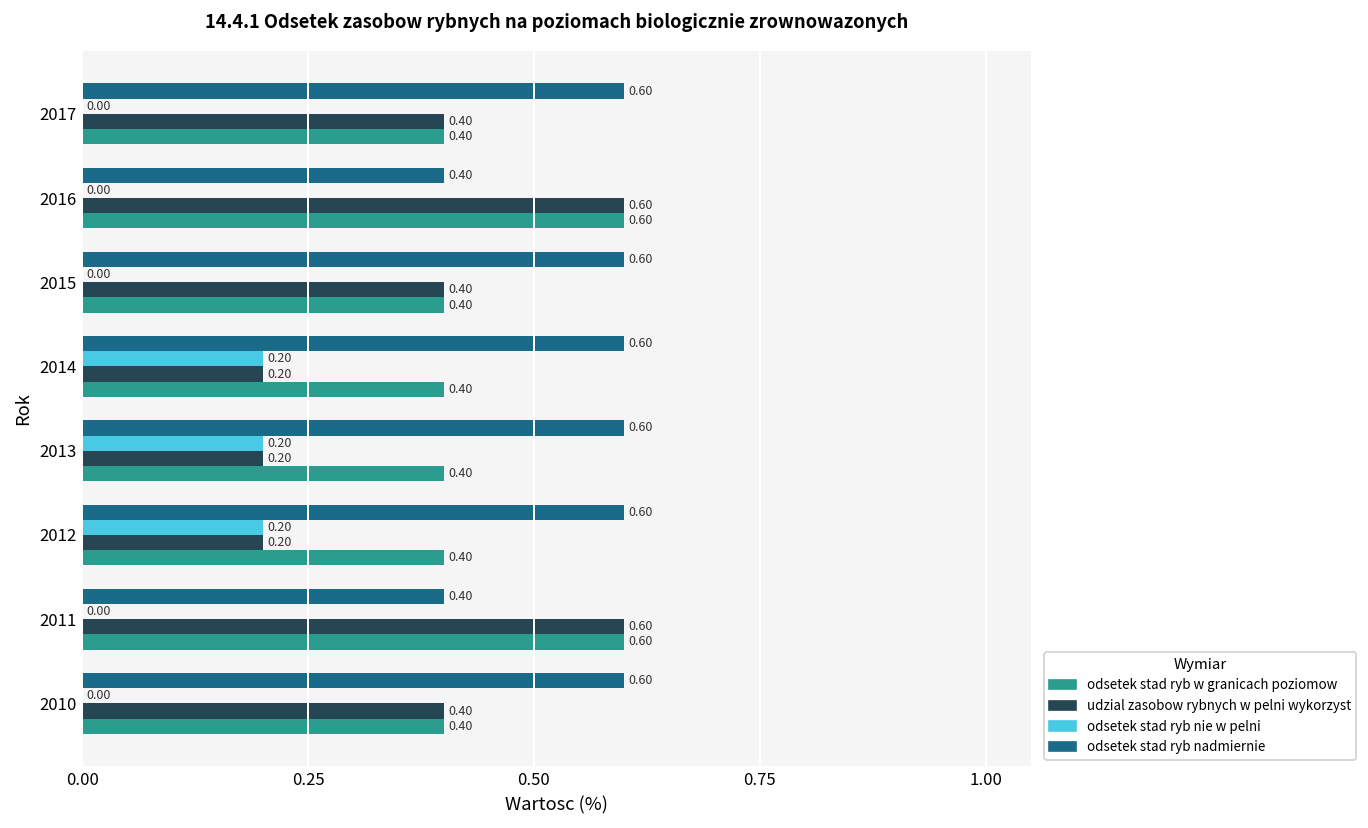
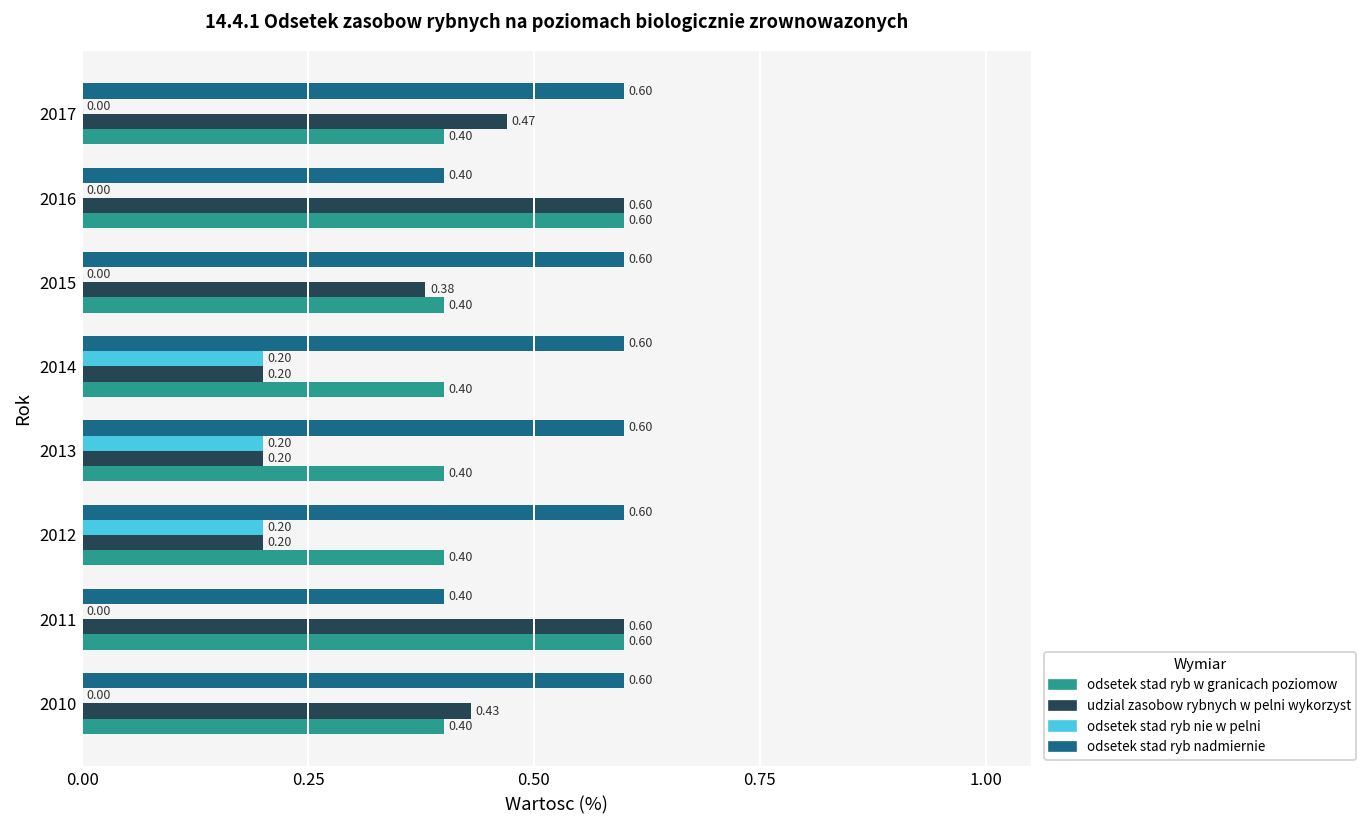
  {
    "udzial zasobow rybnych w pelni wykorzyst": {
-     "2017": 0.40,
+     "2017": 0.47,
      "2016": 0.60,
-     "2015": 0.40,
+     "2015": 0.38,
      "2014": 0.20,
      "2013": 0.20,
      "2012": 0.20,
      "2011": 0.60,
-     "2010": 0.40
+     "2010": 0.43
    },
    "odsetek stad ryb nie w pelni": {
      "2017": 0.00,
      "2016": 0.00,
      "2015": 0.00,
      "2014": 0.20,
      "2013": 0.20,
      "2012": 0.20,
      "2011": 0.00,
      "2010": 0.00
    }
  }
